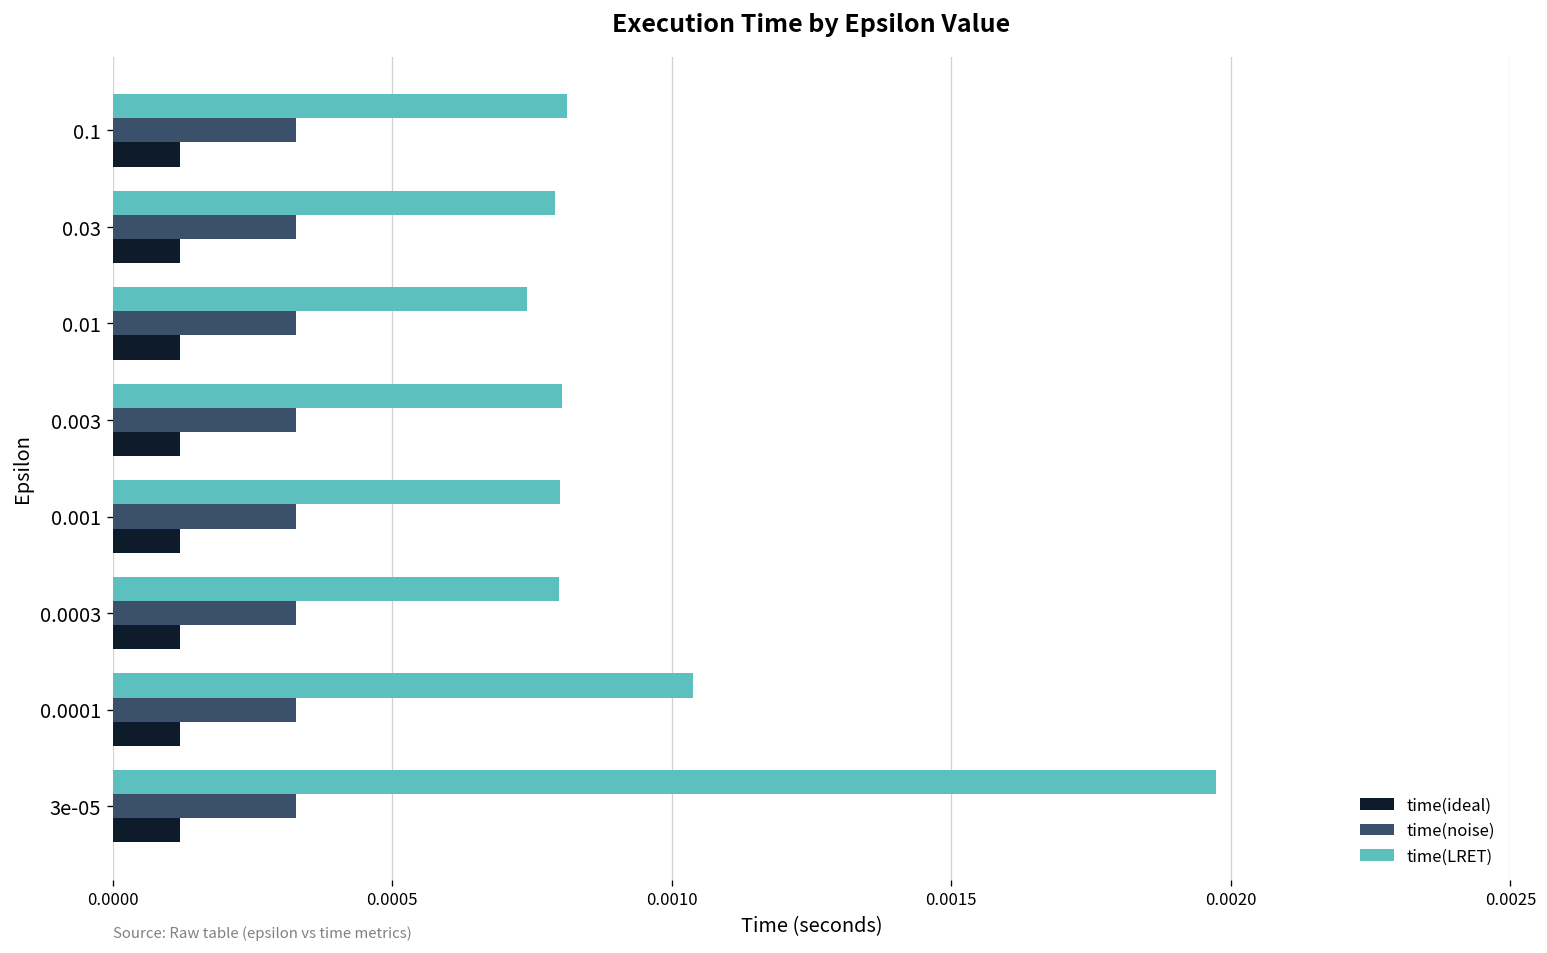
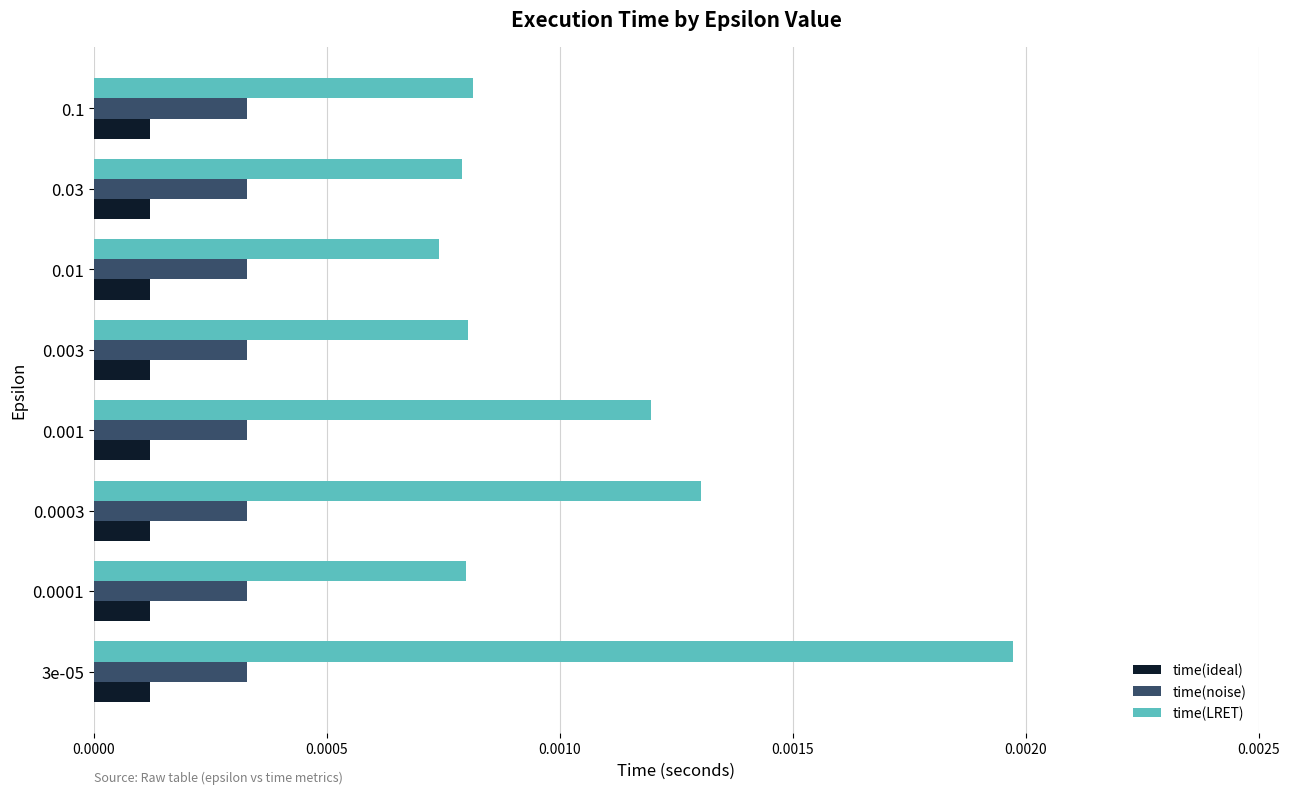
  {
    "time(ideal)": {
      "0.1": 0.00012,
      "0.03": 0.00012,
      "0.01": 0.00012,
      "0.003": 0.00012,
      "0.001": 0.00012,
      "0.0003": 0.00012,
      "0.0001": 0.00012,
      "3e-05": 0.00012
    },
    "time(noise)": {
      "0.1": 0.00033,
      "0.03": 0.00033,
      "0.01": 0.00033,
      "0.003": 0.00033,
      "0.001": 0.00033,
      "0.0003": 0.00033,
      "0.0001": 0.00033,
      "3e-05": 0.00033
    },
    "time(LRET)": {
      "0.1": 0.00081,
      "0.03": 0.00079,
      "0.01": 0.00074,
      "0.003": 0.00080,
-     "0.001": 0.00080,
-     "0.0003": 0.00080,
-     "0.0001": 0.00104,
+     "0.001": 0.00120,
+     "0.0003": 0.00130,
+     "0.0001": 0.00080,
      "3e-05": 0.00197
    }
  }
